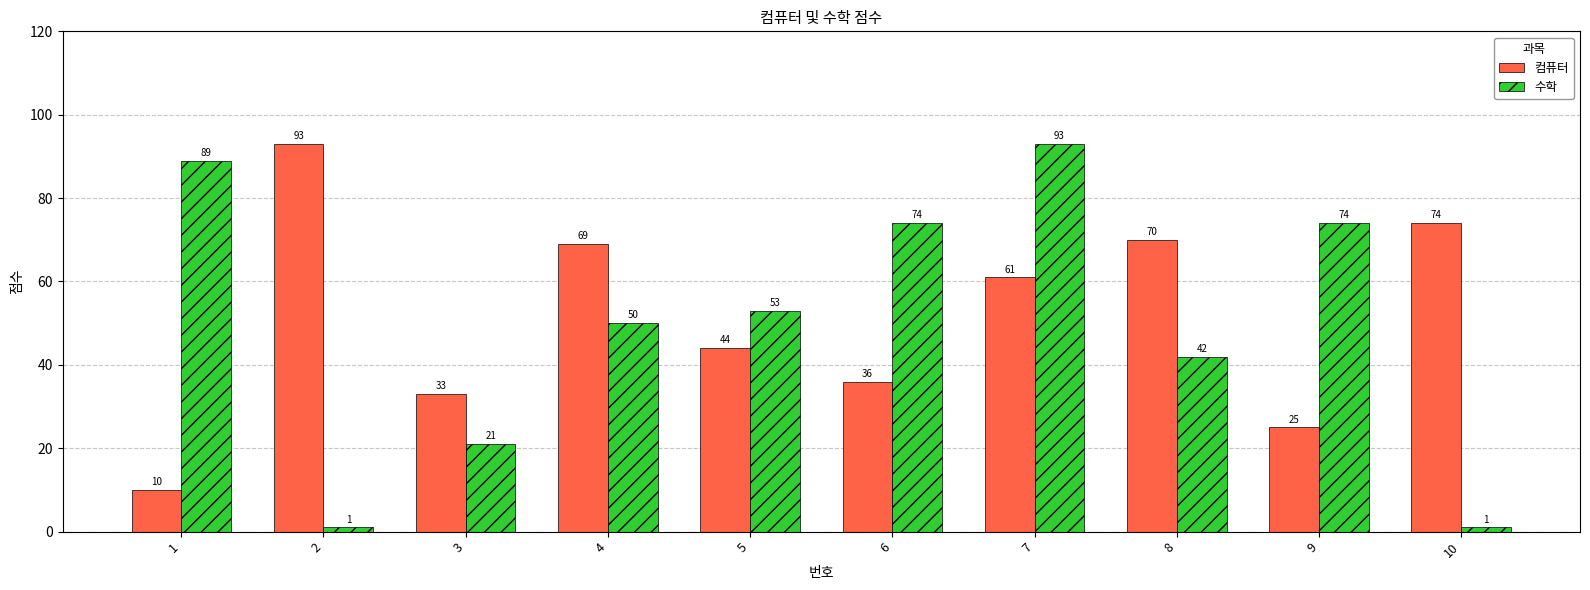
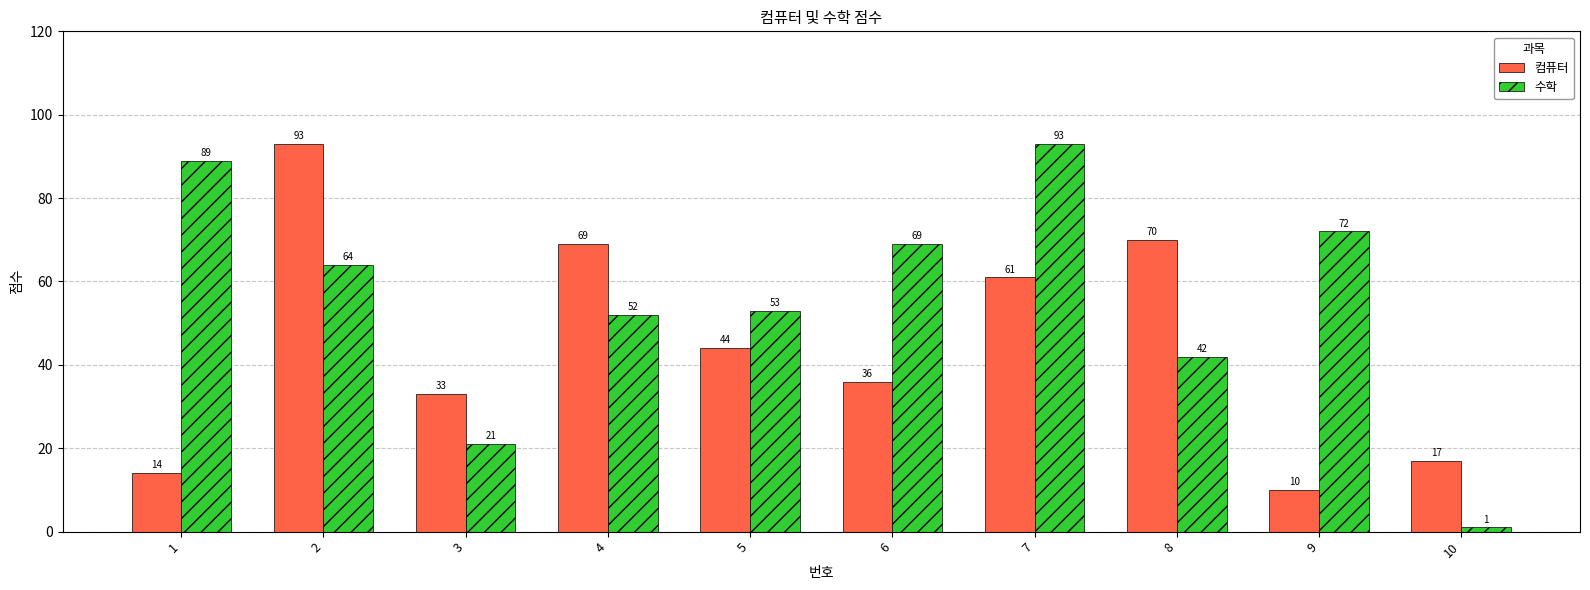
  {
    "컴퓨터": {
-     "1": 10,
+     "1": 14,
      "2": 93,
      "3": 33,
      "4": 69,
      "5": 44,
      "6": 36,
      "7": 61,
      "8": 70,
-     "9": 25,
-     "10": 74
+     "9": 10,
+     "10": 17
    },
    "수학": {
      "1": 89,
-     "2": 1,
+     "2": 64,
      "3": 21,
-     "4": 50,
+     "4": 52,
      "5": 53,
-     "6": 74,
+     "6": 69,
      "7": 93,
      "8": 42,
-     "9": 74,
+     "9": 72,
      "10": 1
    }
  }
